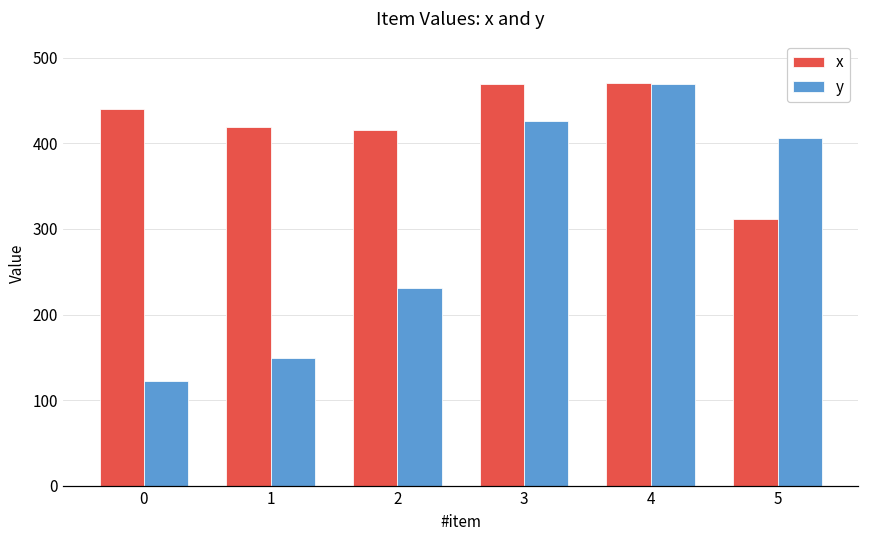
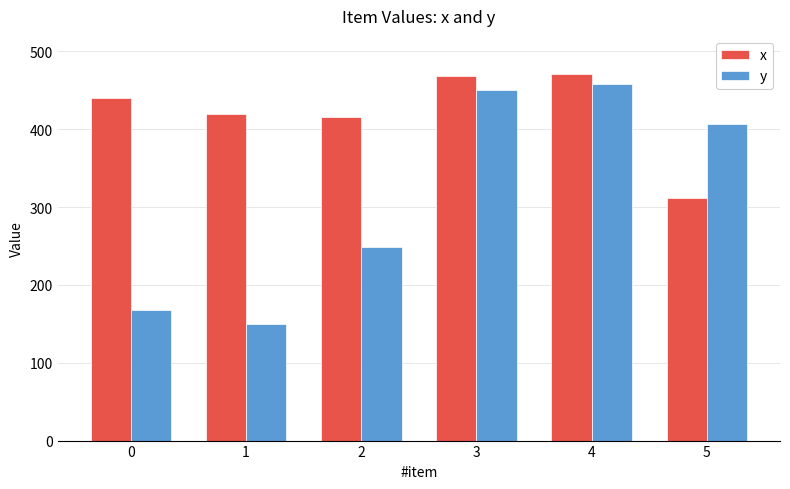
  {
    "x": {
      "0": 440,
      "1": 420,
      "2": 420,
      "3": 470,
      "4": 470,
      "5": 310
    },
    "y": {
-     "0": 120,
+     "0": 170,
      "1": 150,
-     "2": 230,
-     "3": 430,
-     "4": 470,
+     "2": 250,
+     "3": 450,
+     "4": 460,
      "5": 410
    }
  }
